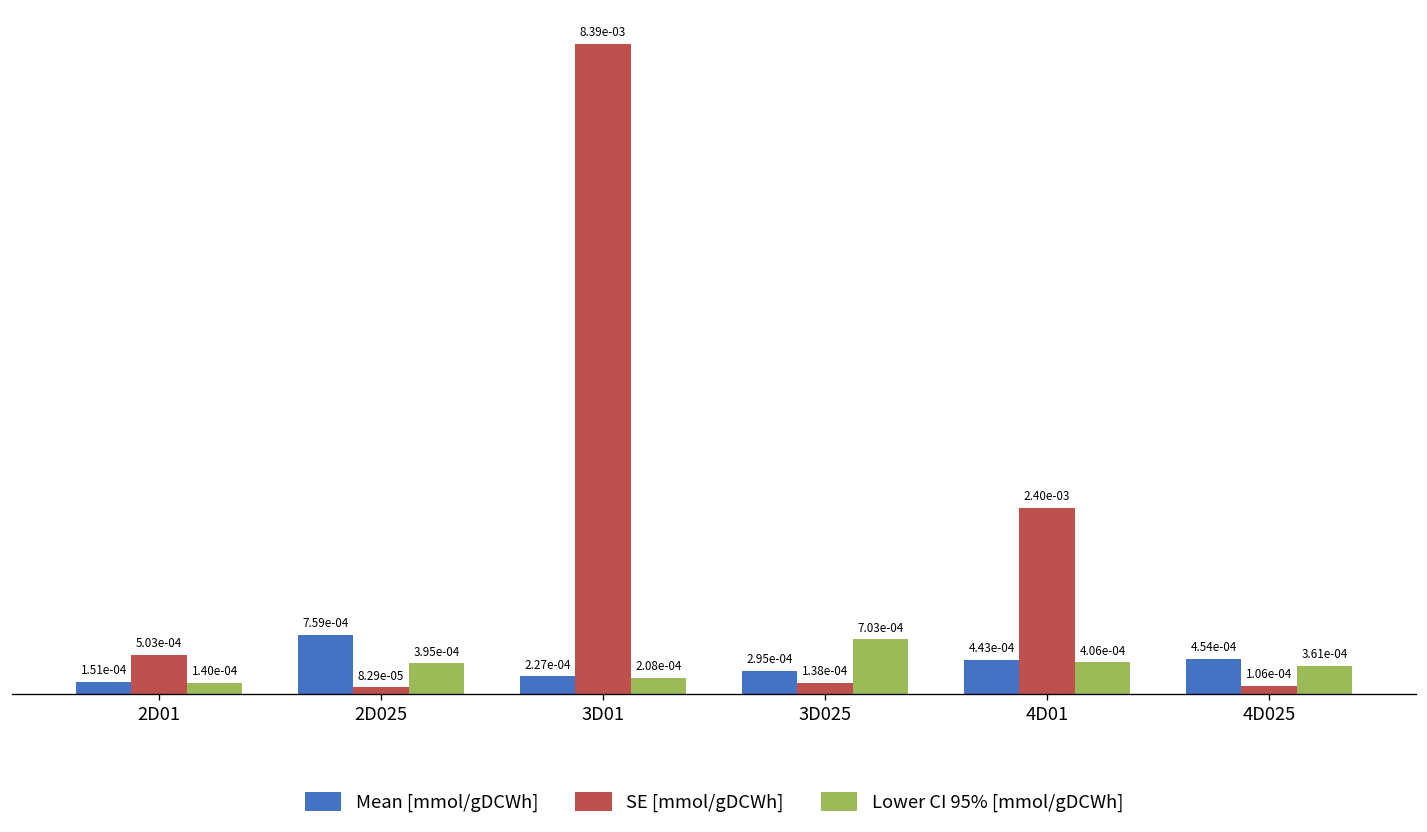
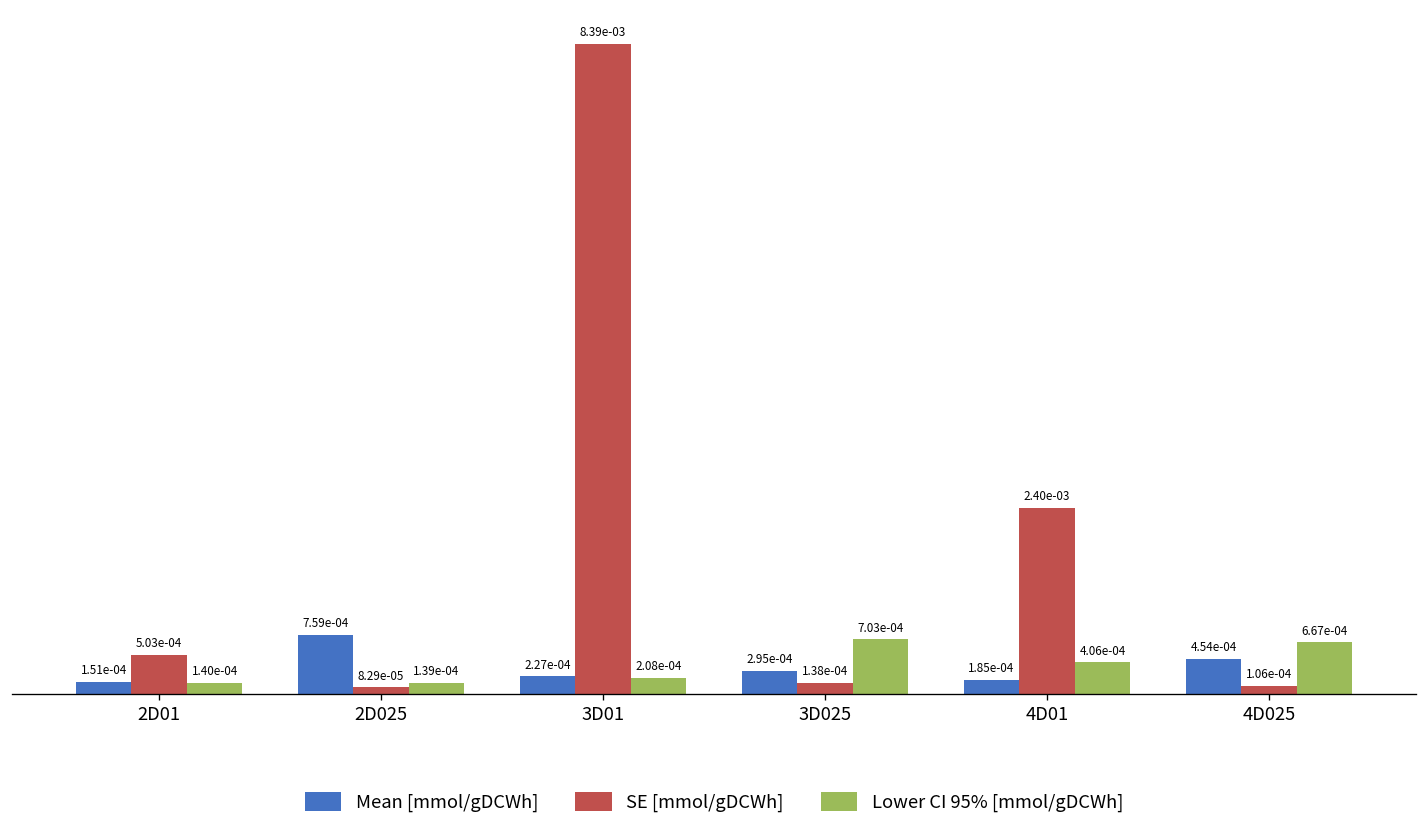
  {
    "Mean [mmol/gDCWh]": {
      "2D01": "1.51e-04",
      "2D025": "7.59e-04",
      "3D01": "2.27e-04",
      "3D025": "2.95e-04",
-     "4D01": "4.43e-04",
+     "4D01": "1.85e-04",
      "4D025": "4.54e-04"
    },
    "SE [mmol/gDCWh]": {
      "2D01": "5.03e-04",
      "2D025": "8.29e-05",
      "3D01": "8.39e-03",
      "3D025": "1.38e-04",
      "4D01": "2.40e-03",
      "4D025": "1.06e-04"
    },
    "Lower CI 95% [mmol/gDCWh]": {
      "2D01": "1.40e-04",
-     "2D025": "3.95e-04",
+     "2D025": "1.39e-04",
      "3D01": "2.08e-04",
      "3D025": "7.03e-04",
      "4D01": "4.06e-04",
-     "4D025": "3.61e-04"
+     "4D025": "6.67e-04"
    }
  }
